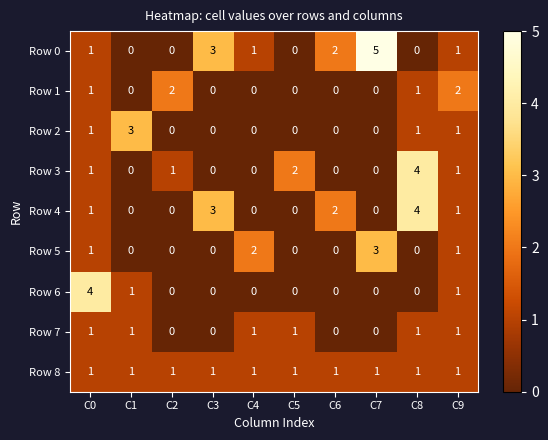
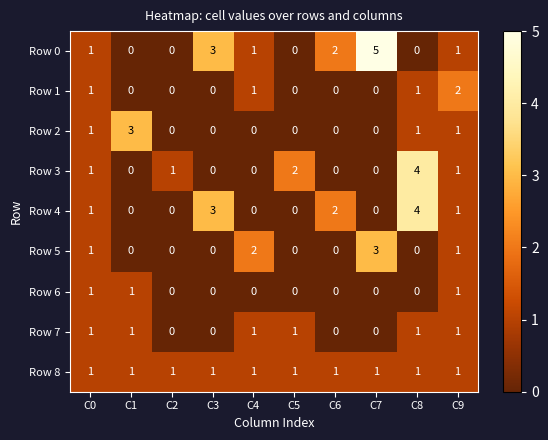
  {
    "Row 0": {
      "C0": 1,
      "C1": 0,
      "C2": 0,
      "C3": 3,
      "C4": 1,
      "C5": 0,
      "C6": 2,
      "C7": 5,
      "C8": 0,
      "C9": 1
    },
    "Row 1": {
      "C0": 1,
      "C1": 0,
-     "C2": 2,
+     "C2": 0,
      "C3": 0,
-     "C4": 0,
+     "C4": 1,
      "C5": 0,
      "C6": 0,
      "C7": 0,
      "C8": 1,
      "C9": 2
    },
    "Row 2": {
      "C0": 1,
      "C1": 3,
      "C2": 0,
      "C3": 0,
      "C4": 0,
      "C5": 0,
      "C6": 0,
      "C7": 0,
      "C8": 1,
      "C9": 1
    },
    "Row 3": {
      "C0": 1,
      "C1": 0,
      "C2": 1,
      "C3": 0,
      "C4": 0,
      "C5": 2,
      "C6": 0,
      "C7": 0,
      "C8": 4,
      "C9": 1
    },
    "Row 4": {
      "C0": 1,
      "C1": 0,
      "C2": 0,
      "C3": 3,
      "C4": 0,
      "C5": 0,
      "C6": 2,
      "C7": 0,
      "C8": 4,
      "C9": 1
    },
    "Row 5": {
      "C0": 1,
      "C1": 0,
      "C2": 0,
      "C3": 0,
      "C4": 2,
      "C5": 0,
      "C6": 0,
      "C7": 3,
      "C8": 0,
      "C9": 1
    },
    "Row 6": {
-     "C0": 4,
+     "C0": 1,
      "C1": 1,
      "C2": 0,
      "C3": 0,
      "C4": 0,
      "C5": 0,
      "C6": 0,
      "C7": 0,
      "C8": 0,
      "C9": 1
    },
    "Row 7": {
      "C0": 1,
      "C1": 1,
      "C2": 0,
      "C3": 0,
      "C4": 1,
      "C5": 1,
      "C6": 0,
      "C7": 0,
      "C8": 1,
      "C9": 1
    },
    "Row 8": {
      "C0": 1,
      "C1": 1,
      "C2": 1,
      "C3": 1,
      "C4": 1,
      "C5": 1,
      "C6": 1,
      "C7": 1,
      "C8": 1,
      "C9": 1
    }
  }
